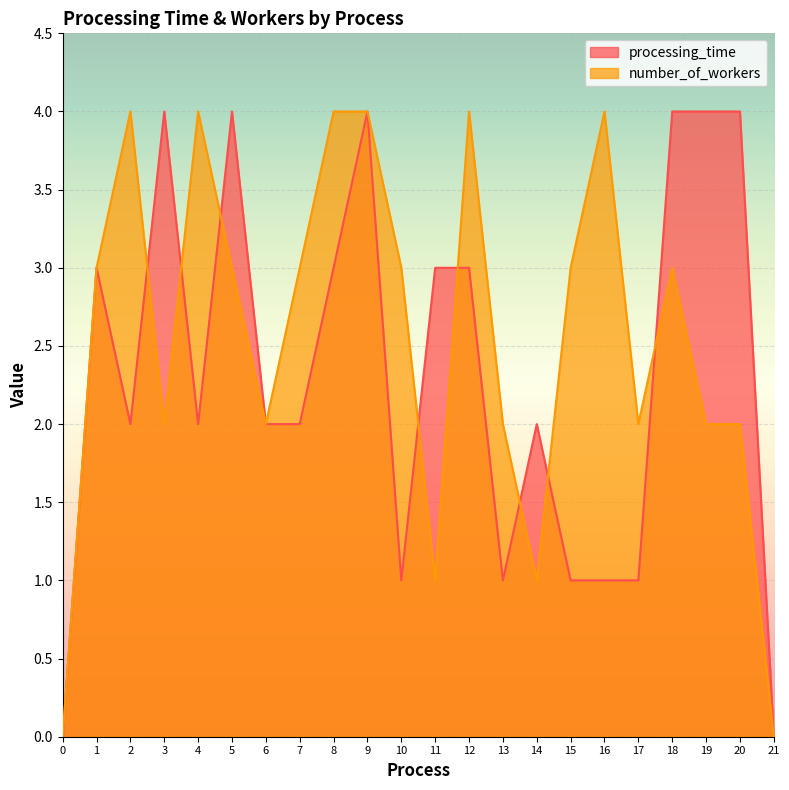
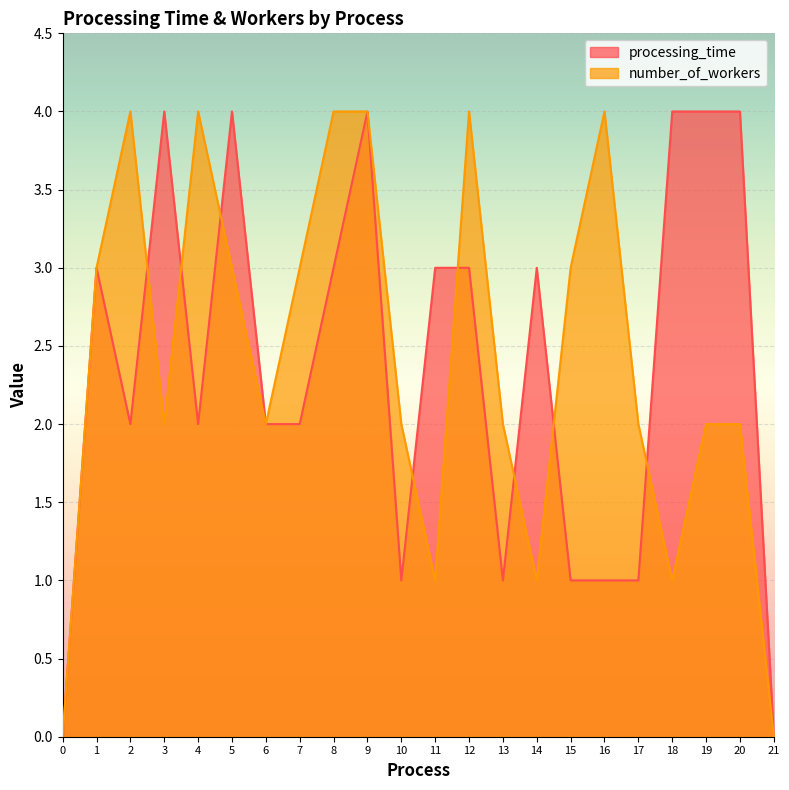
  {
    "processing_time": {
      "2": 2,
      "3": 4,
      "4": 2,
      "5": 4,
      "7": 2,
      "8": 3,
      "10": 1,
      "11": 3,
      "12": 3,
      "13": 1,
-     "14": 2,
+     "14": 3,
      "15": 1,
      "16": 1,
      "17": 1,
      "18": 4,
      "19": 4,
      "20": 4
    },
    "number_of_workers": {
      "2": 4,
      "3": 2,
      "4": 4,
      "5": 3,
      "7": 3,
      "8": 4,
-     "10": 3,
+     "10": 2,
      "11": 1,
      "12": 4,
      "13": 2,
      "14": 1,
      "15": 3,
      "16": 4,
      "17": 2,
-     "18": 3,
+     "18": 1,
      "19": 2,
      "20": 2
    }
  }
